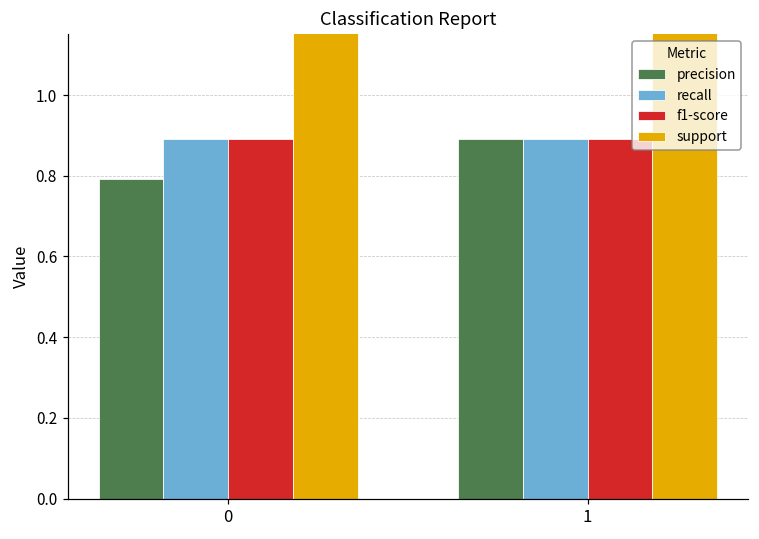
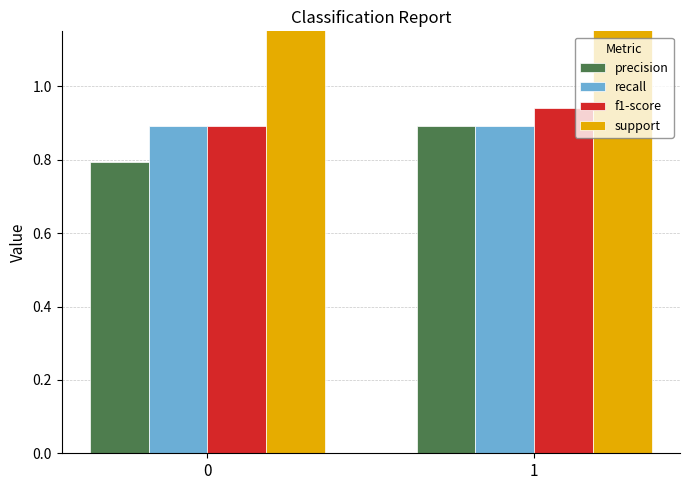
  {
    "precision": {
      "0": 0.79,
      "1": 0.89
    },
    "recall": {
      "0": 0.89,
      "1": 0.89
    },
    "f1-score": {
      "0": 0.89,
-     "1": 0.89
+     "1": 0.94
    }
  }
